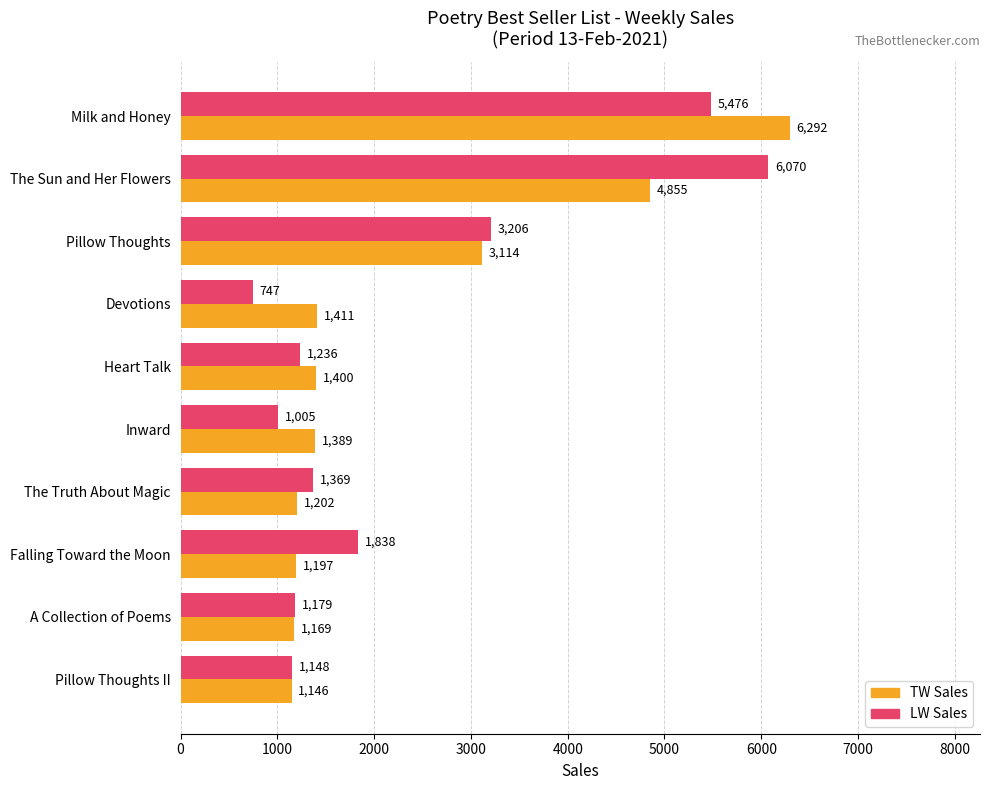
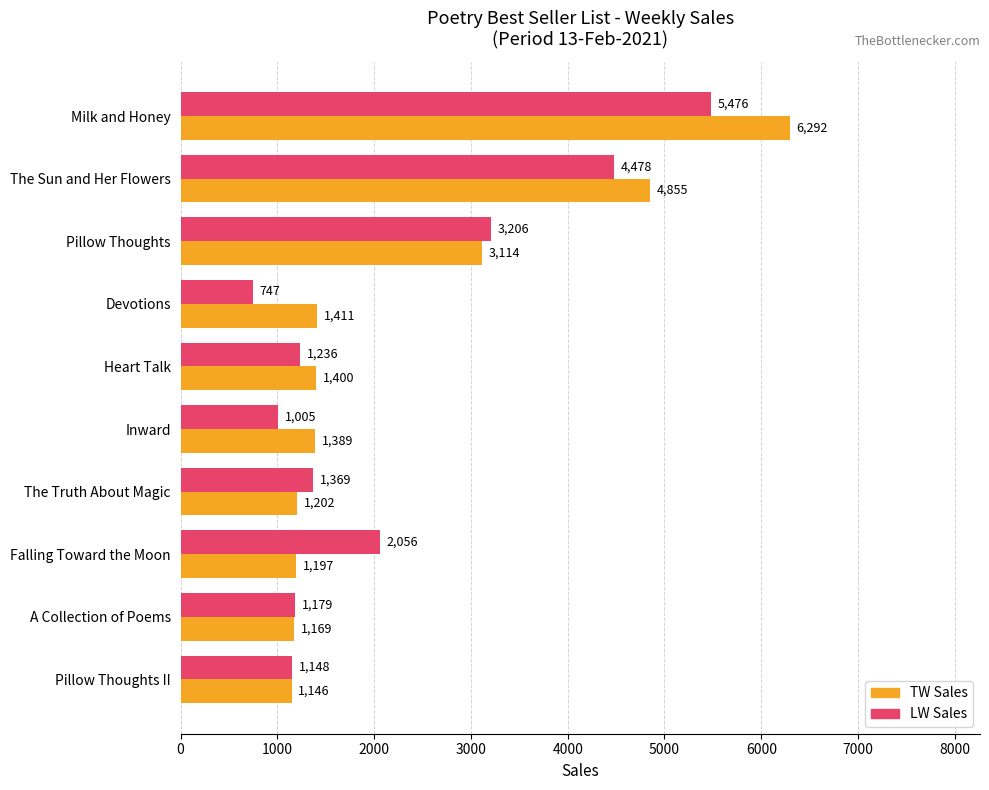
  {
    "TW Sales": {
      "Milk and Honey": "6,292",
      "The Sun and Her Flowers": "4,855",
      "Pillow Thoughts": "3,114",
      "Devotions": "1,411",
      "Heart Talk": "1,400",
      "Inward": "1,389",
      "The Truth About Magic": "1,202",
      "Falling Toward the Moon": "1,197",
      "A Collection of Poems": "1,169",
      "Pillow Thoughts II": "1,146"
    },
    "LW Sales": {
      "Milk and Honey": "5,476",
-     "The Sun and Her Flowers": "6,070",
+     "The Sun and Her Flowers": "4,478",
      "Pillow Thoughts": "3,206",
      "Devotions": "747",
      "Heart Talk": "1,236",
      "Inward": "1,005",
      "The Truth About Magic": "1,369",
-     "Falling Toward the Moon": "1,838",
+     "Falling Toward the Moon": "2,056",
      "A Collection of Poems": "1,179",
      "Pillow Thoughts II": "1,148"
    }
  }
